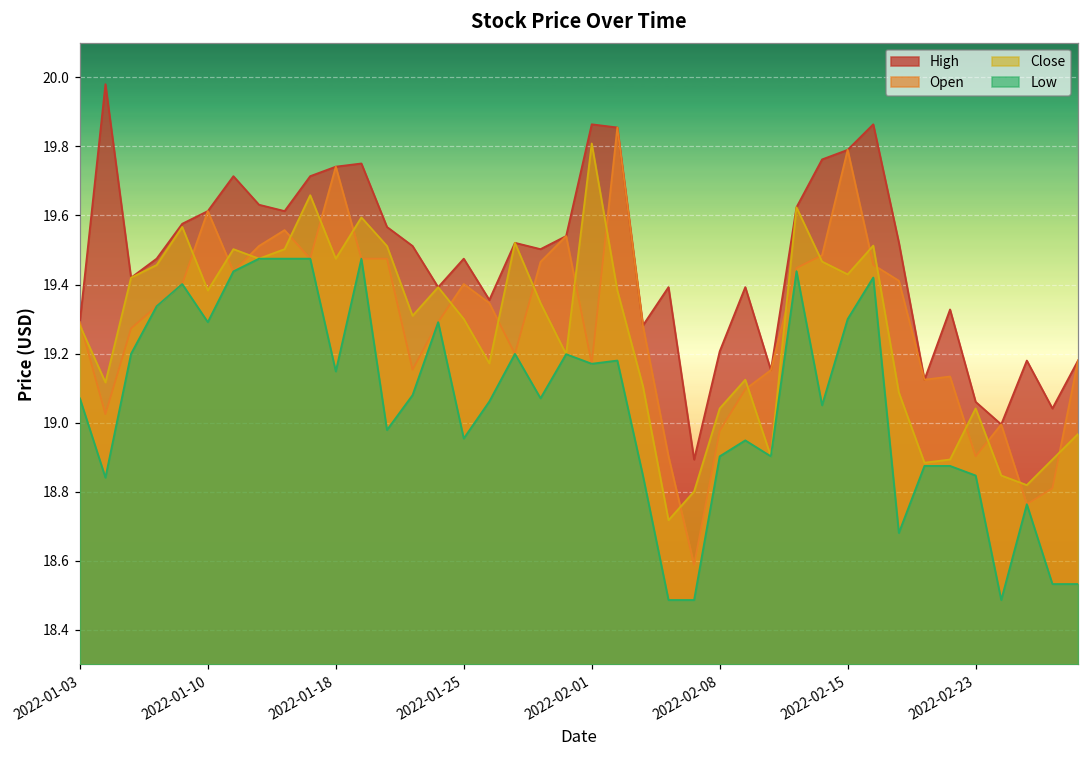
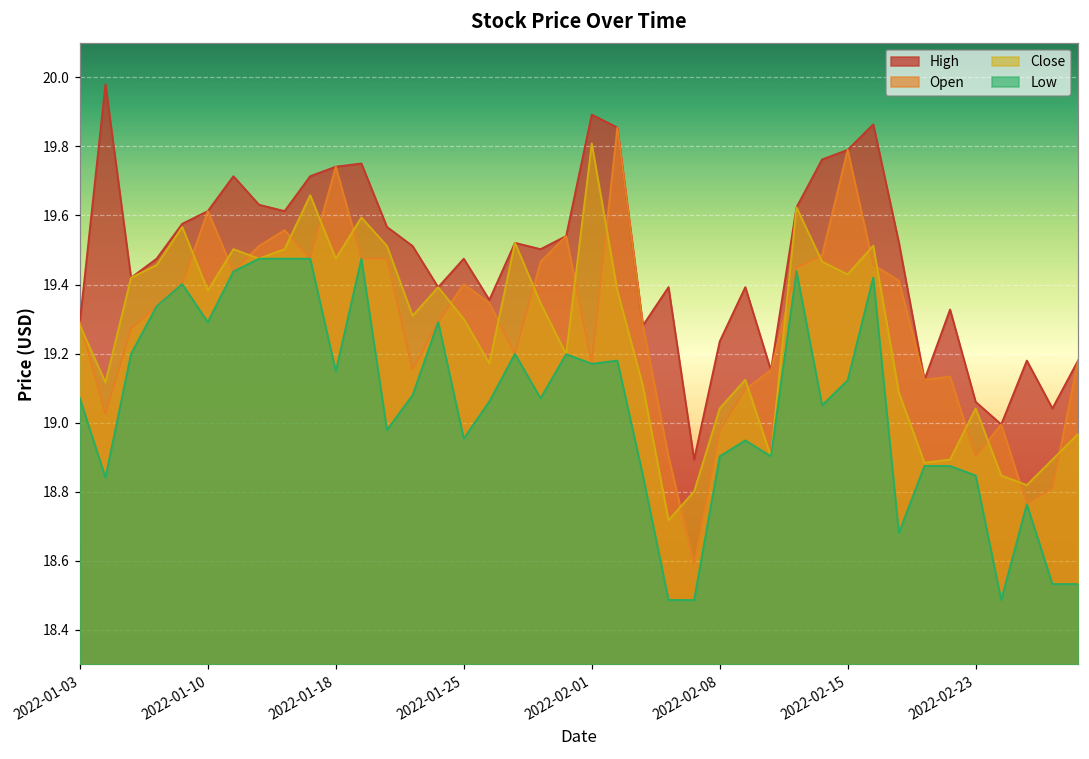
  {
    "High": {
      "2022-01-25": 19.47,
-     "2022-02-01": 19.86,
-     "2022-02-08": 19.21,
+     "2022-02-01": 19.89,
+     "2022-02-08": 19.24,
      "2022-02-23": 19.06
    },
    "Low": {
      "2022-01-03": 19.07,
      "2022-01-10": 19.29,
      "2022-01-18": 19.15,
      "2022-01-25": 18.95,
      "2022-02-08": 18.90,
-     "2022-02-15": 19.30,
+     "2022-02-15": 19.12,
      "2022-02-23": 18.85
    }
  }
